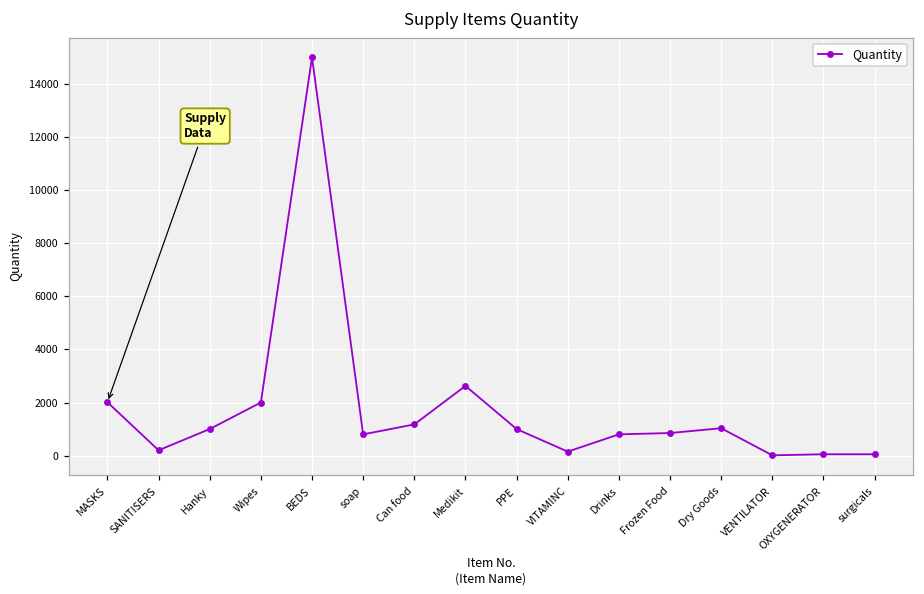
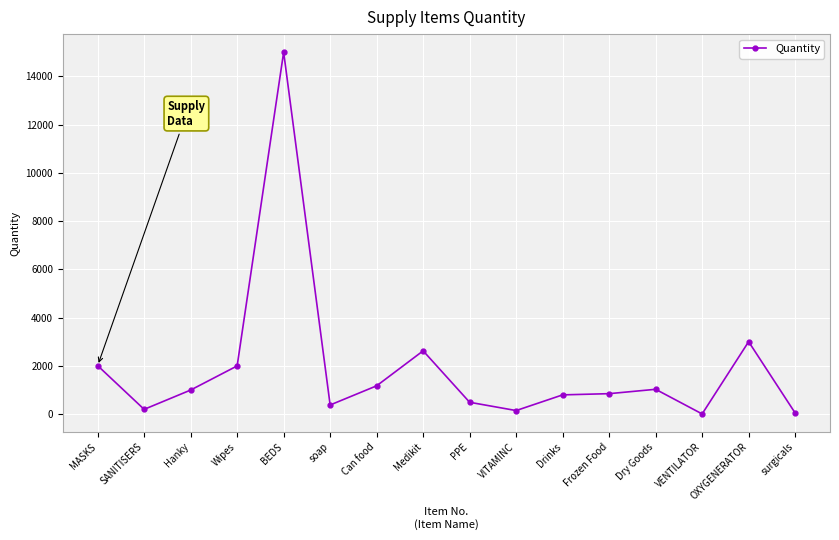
  {
    "MASKS": 2000,
    "SANITISERS": 200,
    "Hanky": 1000,
    "Wipes": 2000,
    "BEDS": 15000,
-   "soap": 800,
+   "soap": 400,
    "Can food": 1200,
    "Medikit": 2600,
-   "PPE": 1000,
+   "PPE": 500,
    "VITAMINC": 200,
    "Drinks": 800,
    "Frozen Food": 900,
    "Dry Goods": 1000,
    "VENTILATOR": 0,
-   "OXYGENERATOR": 100,
+   "OXYGENERATOR": 3000,
    "surgicals": 100
  }
